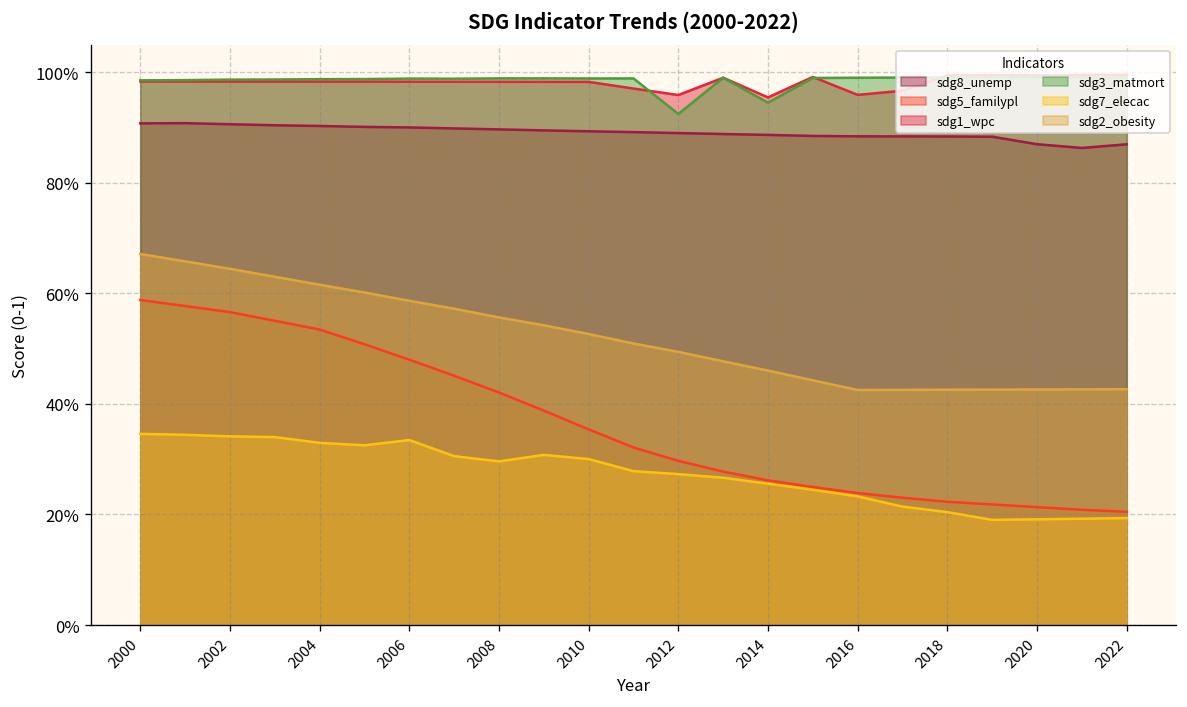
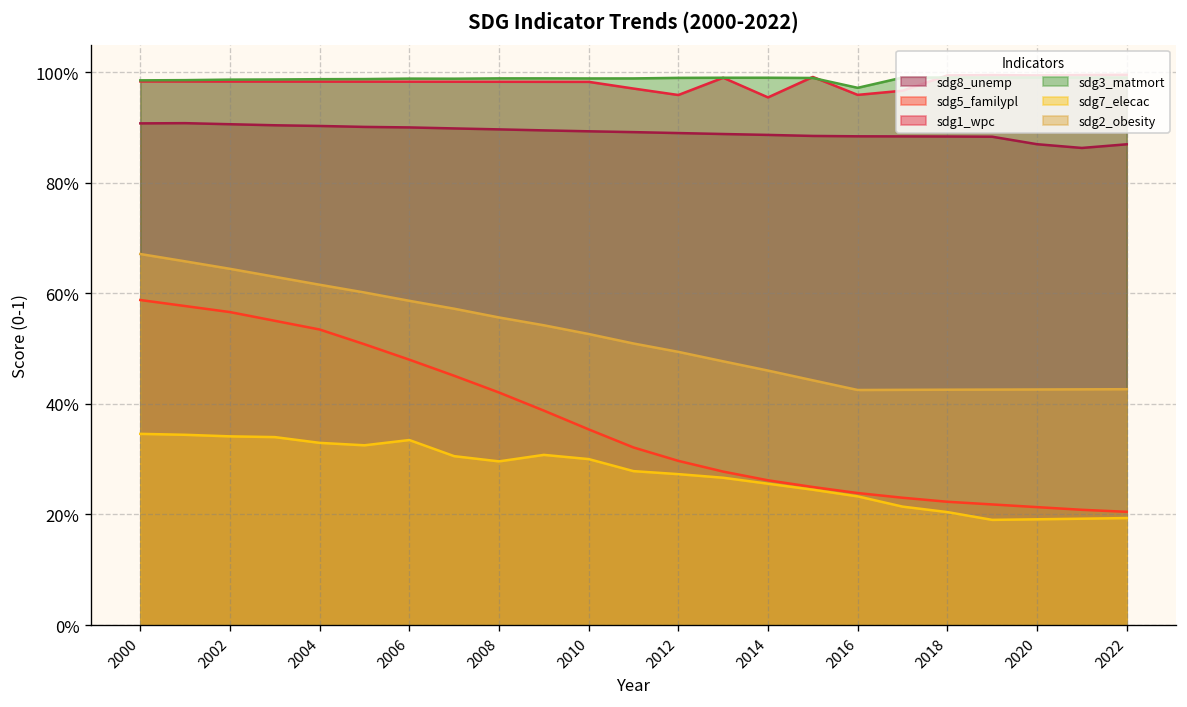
  {
    "sdg3_matmort": {
      "2006": "99%",
      "2008": "99%",
      "2010": "99%",
-     "2012": "92%",
-     "2014": "94%",
-     "2016": "99%"
+     "2012": "99%",
+     "2014": "99%",
+     "2016": "97%"
    }
  }
